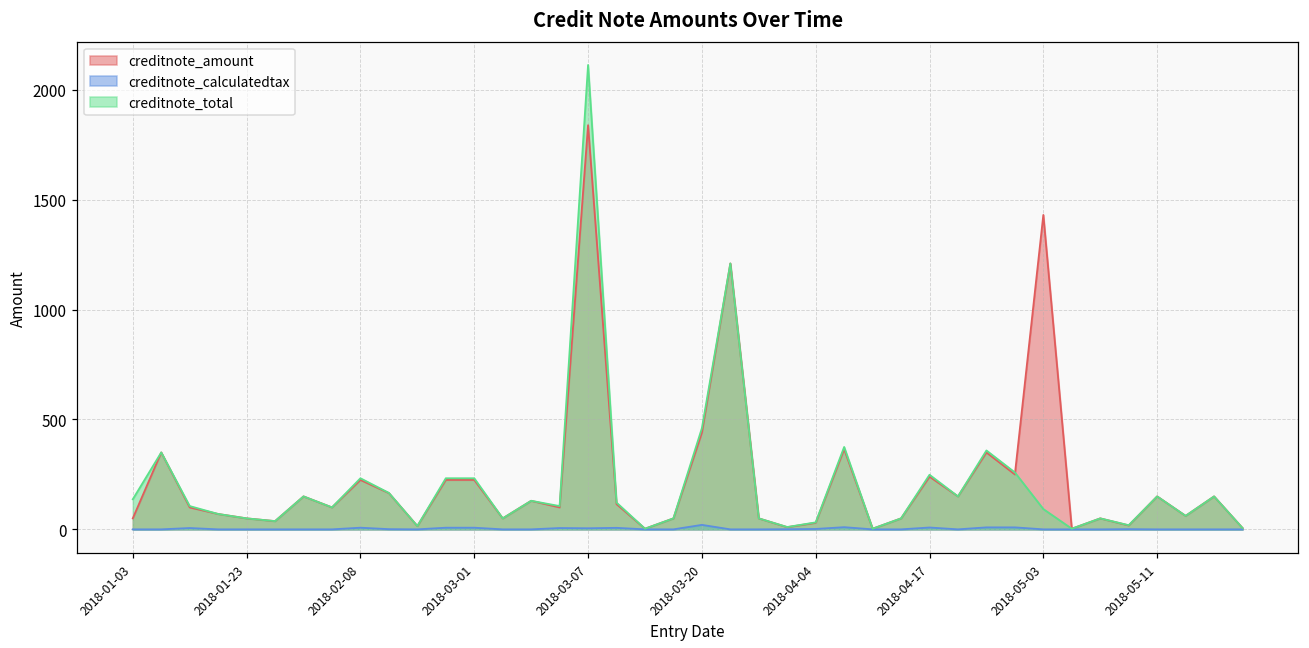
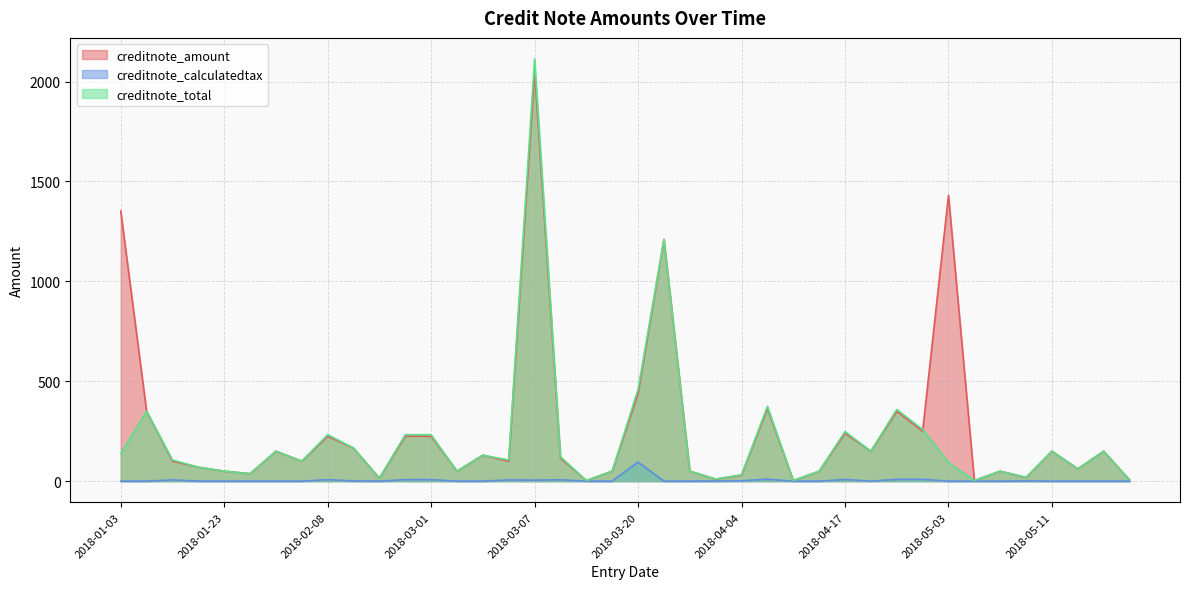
  {
    "creditnote_amount": {
-     "2018-01-03": 50,
-     "2018-03-07": 1840,
+     "2018-01-03": 1350,
+     "2018-03-07": 2050,
      "2018-03-20": 440,
      "2018-05-03": 1430
    },
    "creditnote_calculatedtax": {
      "2018-01-03": 0,
      "2018-03-07": 0,
-     "2018-03-20": 20,
+     "2018-03-20": 100,
      "2018-05-03": 0
    },
    "creditnote_total": {
      "2018-01-03": 140,
      "2018-03-07": 2110,
      "2018-03-20": 460,
      "2018-05-03": 90
    }
  }
